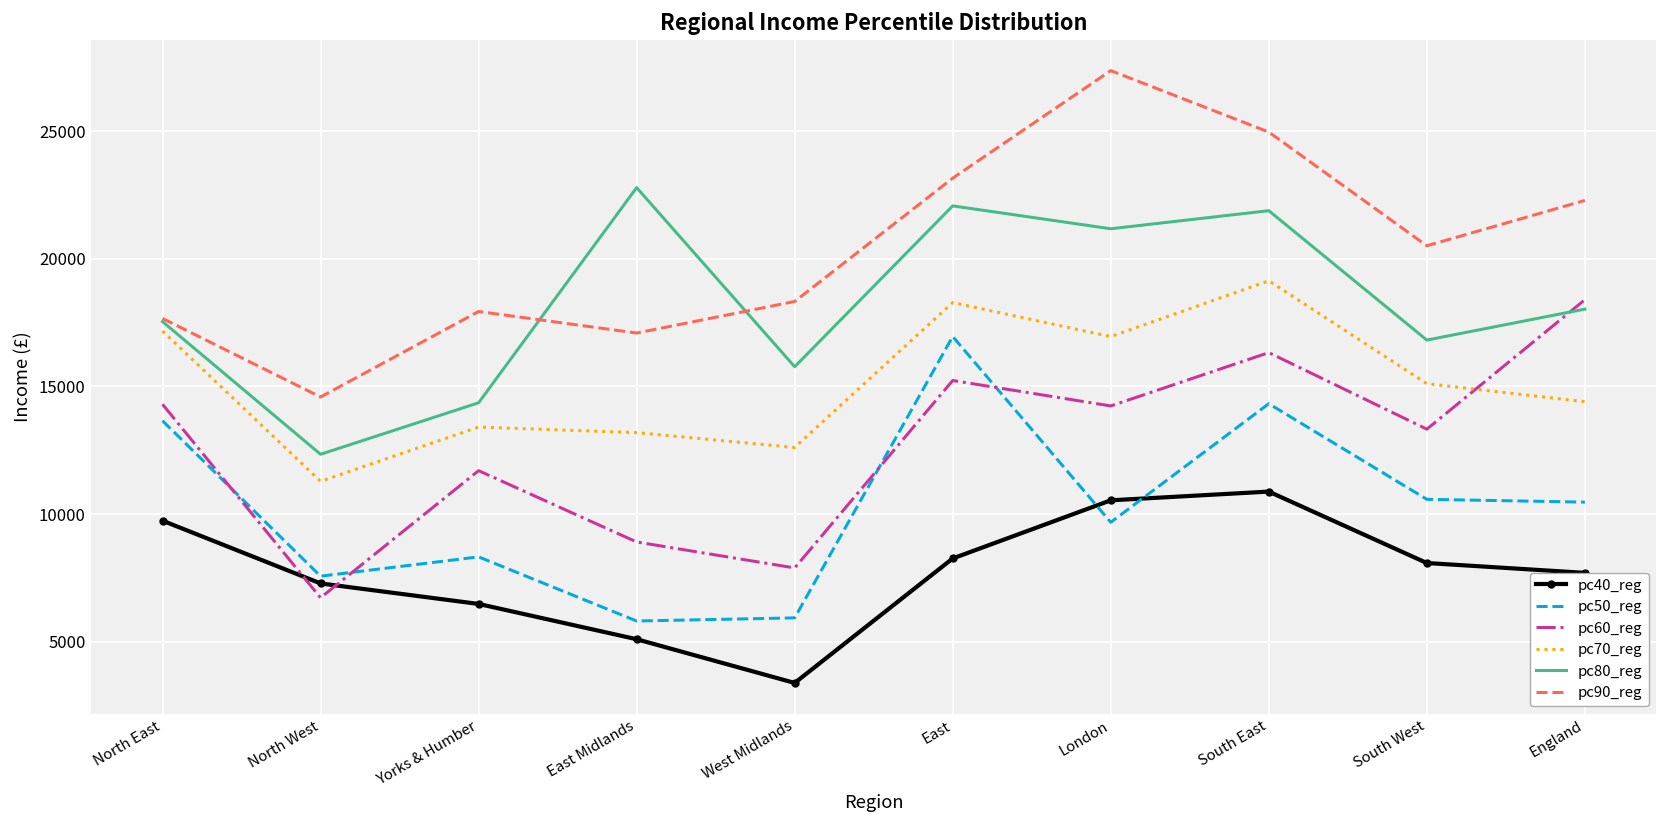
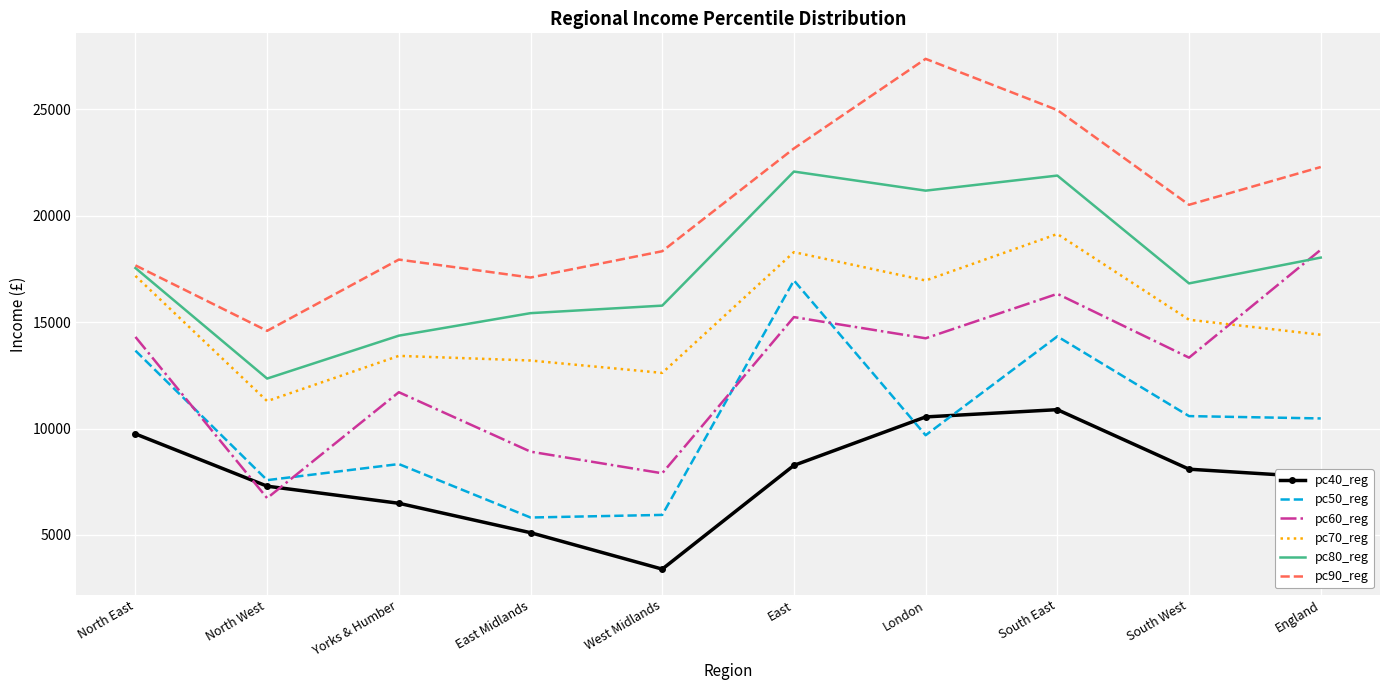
  {
    "pc40_reg": {
      "North East": 9700,
      "North West": 7300,
      "Yorks & Humber": 6500,
      "East Midlands": 5100,
      "West Midlands": 3400,
      "East": 8300,
      "London": 10500,
      "South East": 10900,
      "South West": 8100
    },
    "pc50_reg": {
      "North East": 13700,
      "North West": 7600,
      "Yorks & Humber": 8300,
      "East Midlands": 5800,
      "West Midlands": 5900,
      "East": 17000,
      "London": 9700,
      "South East": 14300,
      "South West": 10600,
      "England": 10500
    },
    "pc60_reg": {
      "North East": 14300,
      "North West": 6700,
      "Yorks & Humber": 11700,
      "East Midlands": 8900,
      "West Midlands": 7900,
      "East": 15200,
      "London": 14200,
      "South East": 16300,
      "South West": 13300,
      "England": 18400
    },
    "pc70_reg": {
      "North East": 17200,
      "North West": 11300,
      "Yorks & Humber": 13400,
      "East Midlands": 13200,
      "West Midlands": 12600,
      "East": 18300,
      "London": 17000,
      "South East": 19100,
      "South West": 15100,
      "England": 14400
    },
    "pc80_reg": {
      "North East": 17500,
      "North West": 12300,
      "Yorks & Humber": 14400,
-     "East Midlands": 22800,
+     "East Midlands": 15400,
      "West Midlands": 15800,
      "East": 22100,
      "London": 21200,
      "South East": 21900,
      "South West": 16800,
      "England": 18000
    },
    "pc90_reg": {
      "North East": 17700,
      "North West": 14600,
      "Yorks & Humber": 17900,
      "East Midlands": 17100,
      "West Midlands": 18300,
      "East": 23200,
      "London": 27400,
      "South East": 25000,
      "South West": 20500,
      "England": 22300
    }
  }
